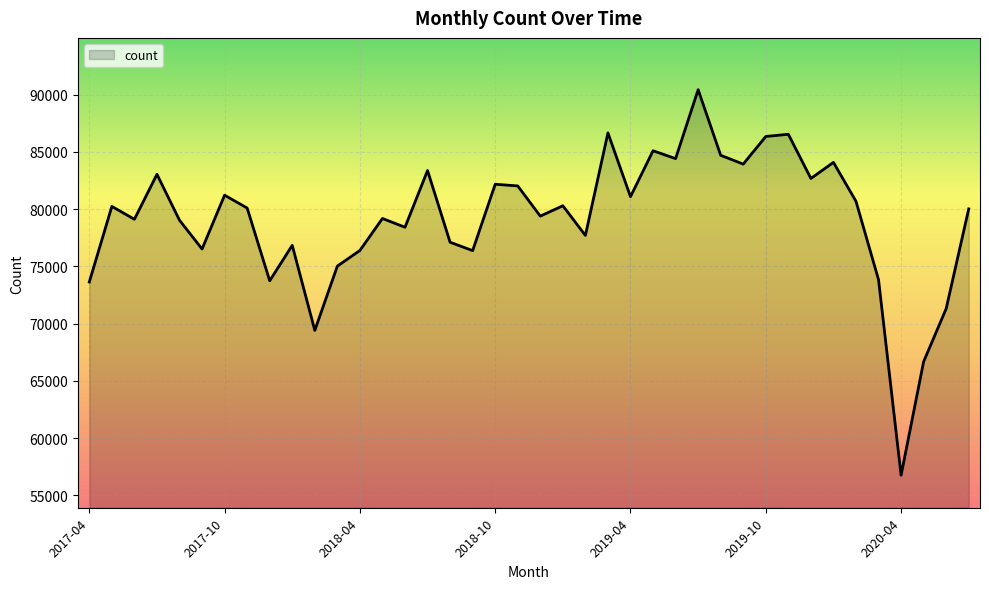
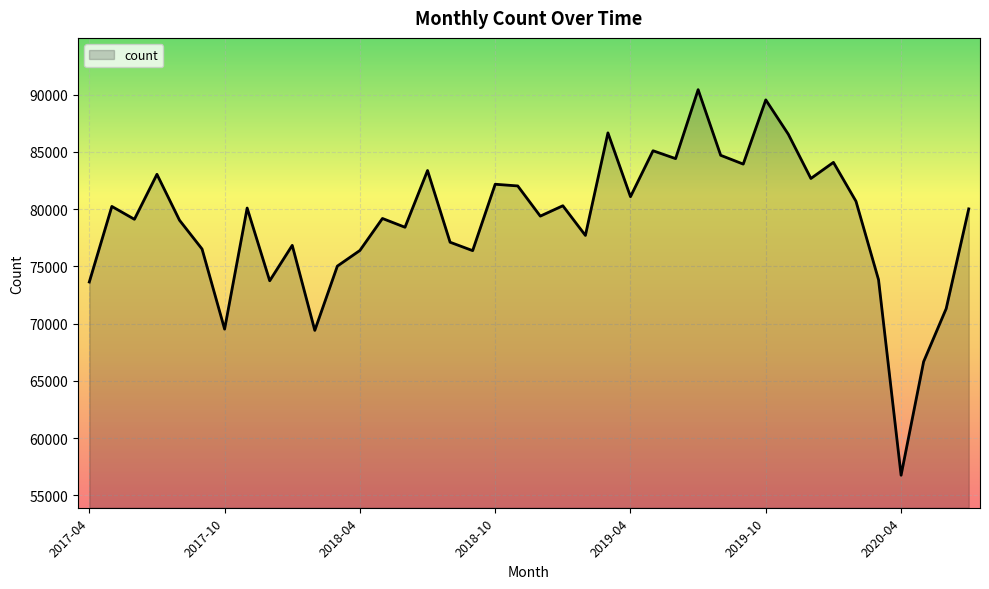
  {
    "2017-04": 73600,
-   "2017-10": 81200,
+   "2017-10": 69500,
    "2018-04": 76400,
    "2018-10": 82200,
    "2019-04": 81100,
-   "2019-10": 86300,
+   "2019-10": 89500,
    "2020-04": 56800
  }
